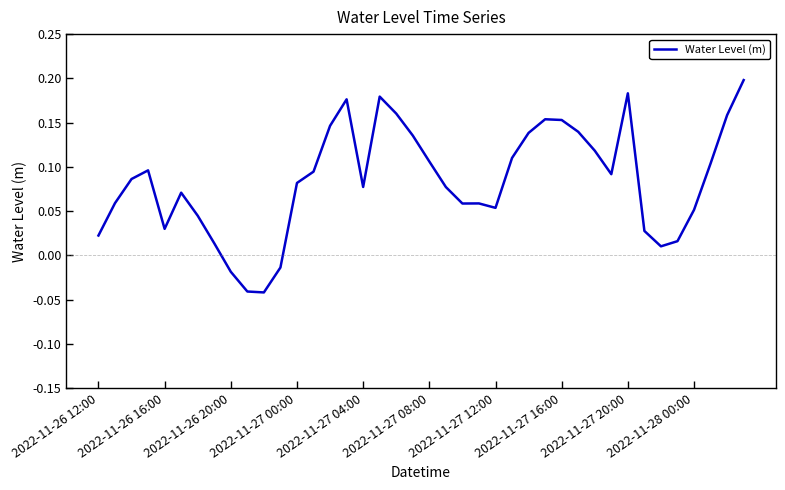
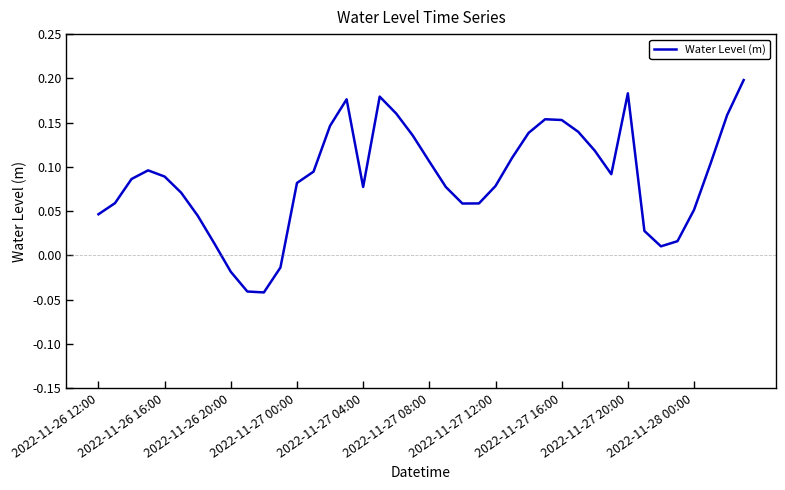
  {
-   "2022-11-26 12:00": 0.02,
-   "2022-11-26 16:00": 0.03,
+   "2022-11-26 12:00": 0.05,
+   "2022-11-26 16:00": 0.09,
    "2022-11-26 20:00": -0.02,
    "2022-11-27 00:00": 0.08,
    "2022-11-27 04:00": 0.08,
    "2022-11-27 08:00": 0.11,
-   "2022-11-27 12:00": 0.05,
+   "2022-11-27 12:00": 0.08,
    "2022-11-27 16:00": 0.15,
    "2022-11-27 20:00": 0.18,
    "2022-11-28 00:00": 0.05
  }
